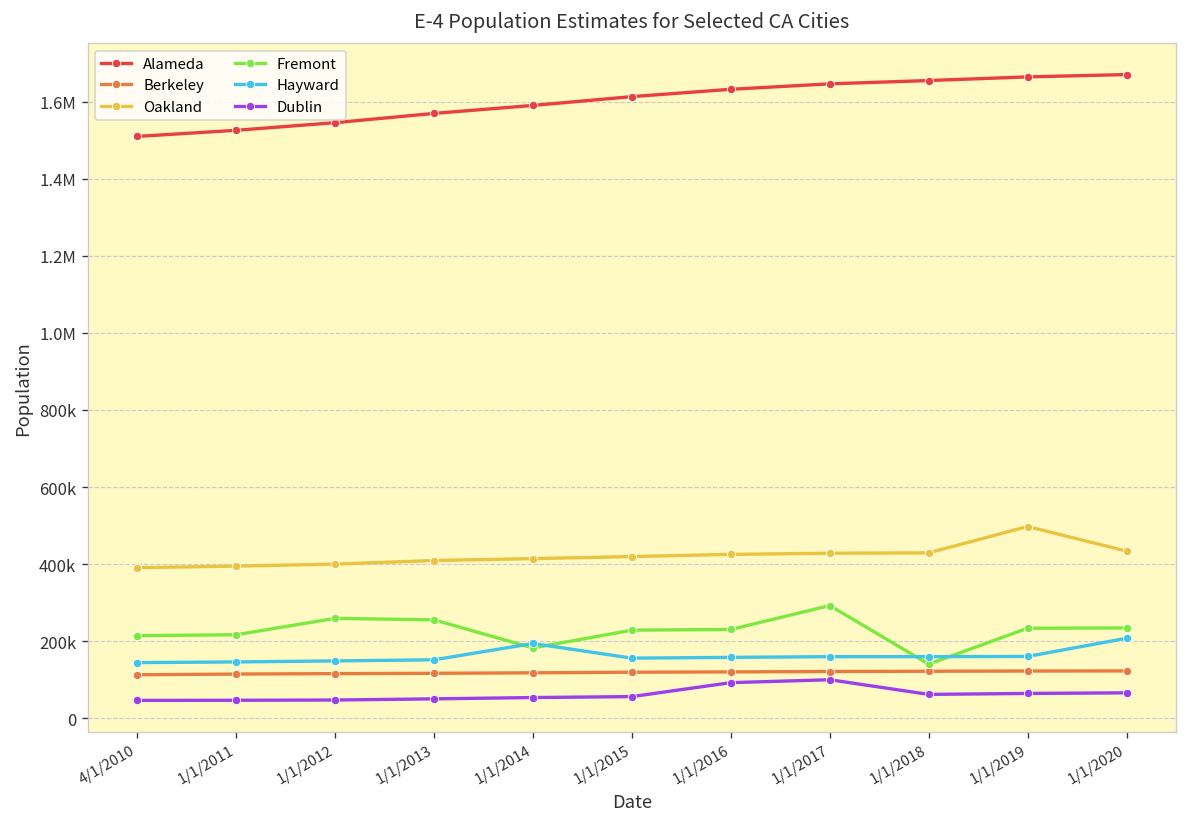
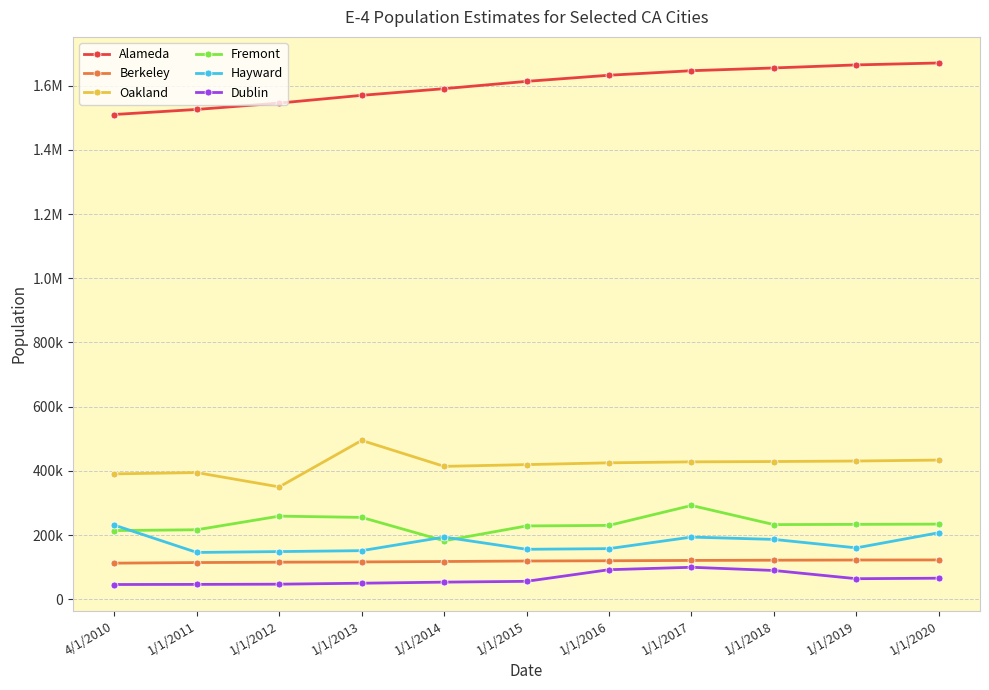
  {
    "Oakland": {
      "4/1/2010": 390000,
      "1/1/2011": 390000,
-     "1/1/2012": 400000,
-     "1/1/2013": 410000,
+     "1/1/2012": 350000,
+     "1/1/2013": 490000,
      "1/1/2014": 410000,
      "1/1/2015": 420000,
      "1/1/2016": 430000,
      "1/1/2017": 430000,
      "1/1/2018": 430000,
-     "1/1/2019": 500000,
+     "1/1/2019": 430000,
      "1/1/2020": 430000
    },
    "Fremont": {
      "4/1/2010": 210000,
      "1/1/2011": 220000,
      "1/1/2012": 260000,
      "1/1/2013": 260000,
      "1/1/2014": 180000,
      "1/1/2015": 230000,
      "1/1/2016": 230000,
      "1/1/2017": 290000,
-     "1/1/2018": 140000,
+     "1/1/2018": 230000,
      "1/1/2019": 230000,
      "1/1/2020": 230000
    },
    "Hayward": {
-     "4/1/2010": 140000,
+     "4/1/2010": 230000,
      "1/1/2011": 150000,
      "1/1/2012": 150000,
      "1/1/2013": 150000,
      "1/1/2014": 190000,
      "1/1/2015": 160000,
      "1/1/2016": 160000,
-     "1/1/2017": 160000,
-     "1/1/2018": 160000,
+     "1/1/2017": 190000,
+     "1/1/2018": 190000,
      "1/1/2019": 160000,
      "1/1/2020": 210000
    },
    "Dublin": {
      "4/1/2010": 50000,
      "1/1/2011": 50000,
      "1/1/2012": 50000,
      "1/1/2013": 50000,
      "1/1/2014": 50000,
      "1/1/2015": 60000,
      "1/1/2016": 90000,
      "1/1/2017": 100000,
-     "1/1/2018": 60000,
+     "1/1/2018": 90000,
      "1/1/2019": 60000,
      "1/1/2020": 70000
    }
  }
